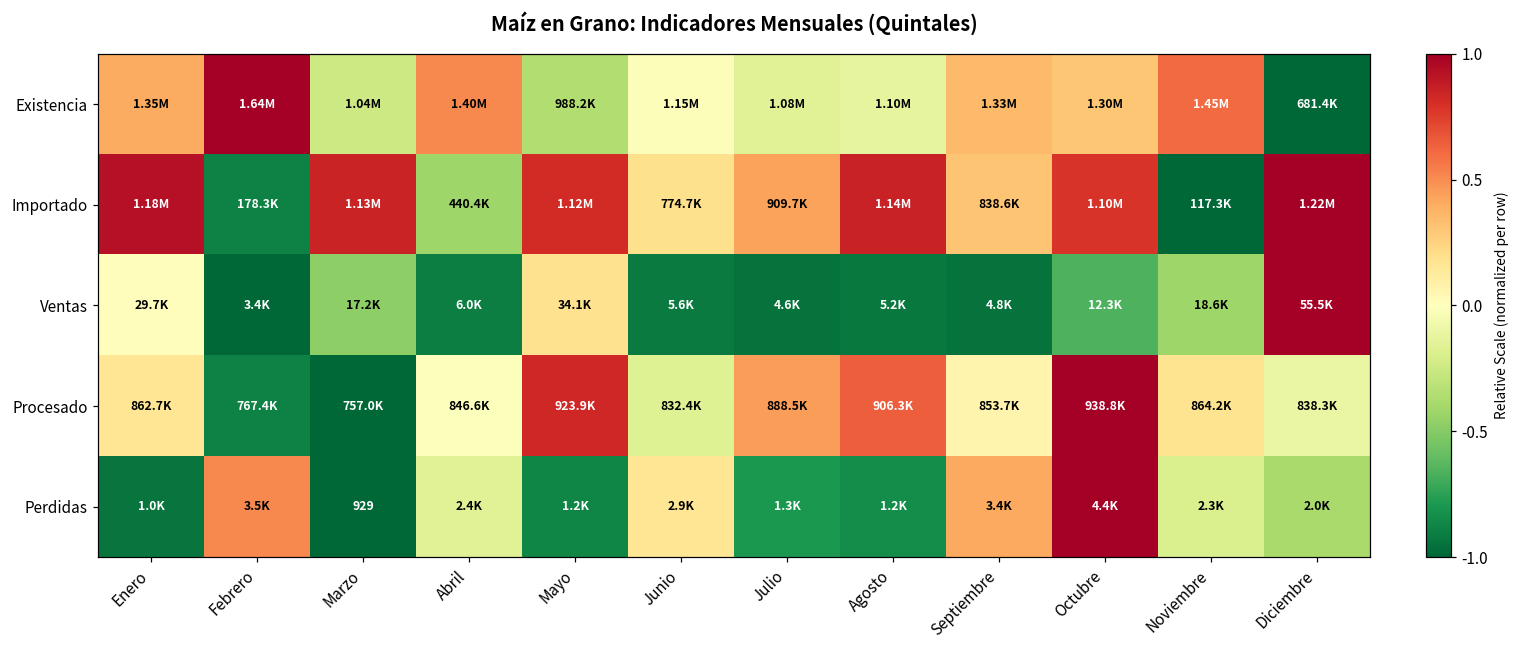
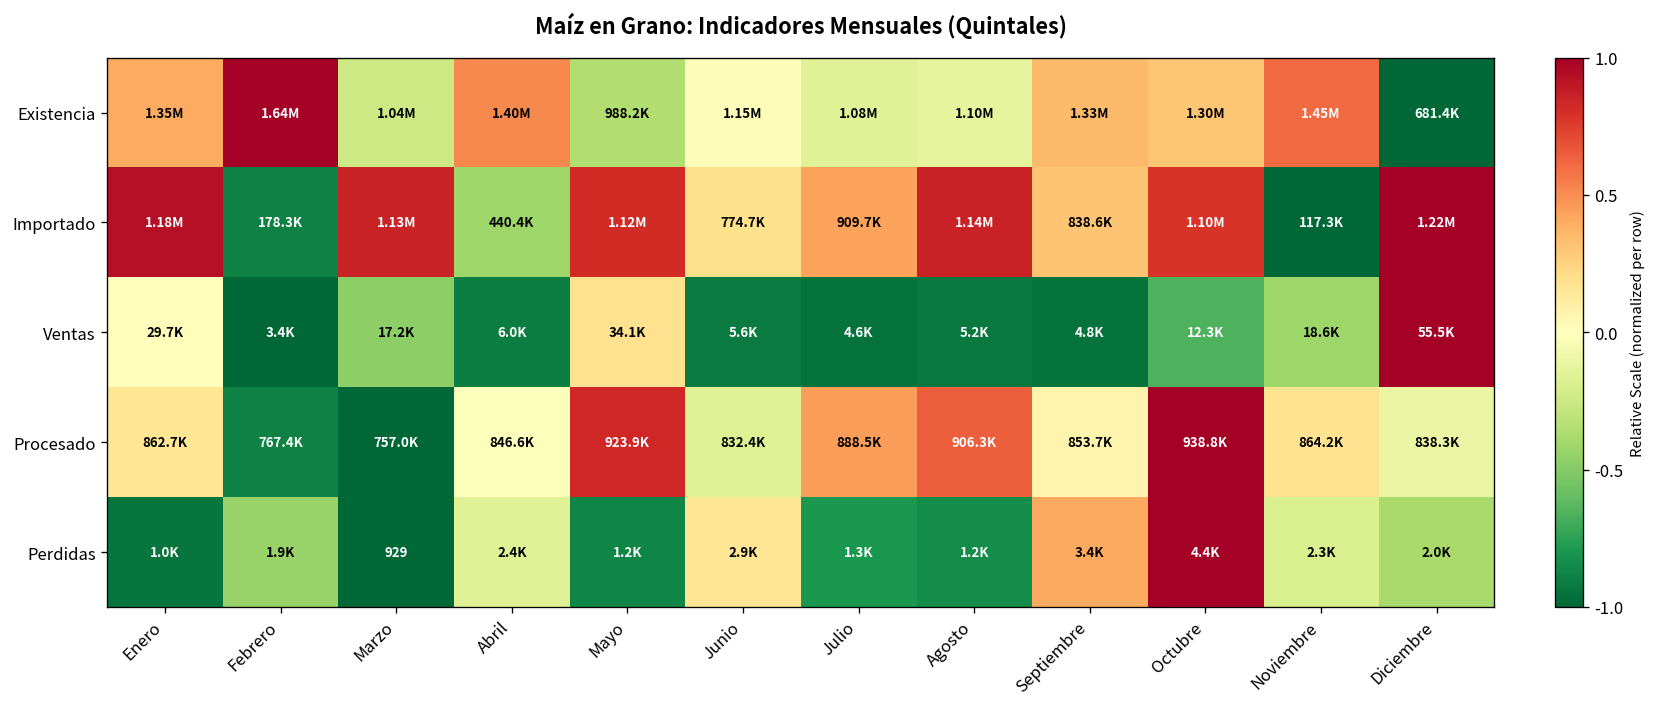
  {
    "Existencia": {
      "Enero": "1.35M",
      "Febrero": "1.64M",
      "Marzo": "1.04M",
      "Abril": "1.40M",
      "Mayo": "988.2K",
      "Junio": "1.15M",
      "Julio": "1.08M",
      "Agosto": "1.10M",
      "Septiembre": "1.33M",
      "Octubre": "1.30M",
      "Noviembre": "1.45M",
      "Diciembre": "681.4K"
    },
    "Importado": {
      "Enero": "1.18M",
      "Febrero": "178.3K",
      "Marzo": "1.13M",
      "Abril": "440.4K",
      "Mayo": "1.12M",
      "Junio": "774.7K",
      "Julio": "909.7K",
      "Agosto": "1.14M",
      "Septiembre": "838.6K",
      "Octubre": "1.10M",
      "Noviembre": "117.3K",
      "Diciembre": "1.22M"
    },
    "Ventas": {
      "Enero": "29.7K",
      "Febrero": "3.4K",
      "Marzo": "17.2K",
      "Abril": "6.0K",
      "Mayo": "34.1K",
      "Junio": "5.6K",
      "Julio": "4.6K",
      "Agosto": "5.2K",
      "Septiembre": "4.8K",
      "Octubre": "12.3K",
      "Noviembre": "18.6K",
      "Diciembre": "55.5K"
    },
    "Procesado": {
      "Enero": "862.7K",
      "Febrero": "767.4K",
      "Marzo": "757.0K",
      "Abril": "846.6K",
      "Mayo": "923.9K",
      "Junio": "832.4K",
      "Julio": "888.5K",
      "Agosto": "906.3K",
      "Septiembre": "853.7K",
      "Octubre": "938.8K",
      "Noviembre": "864.2K",
      "Diciembre": "838.3K"
    },
    "Perdidas": {
      "Enero": "1.0K",
-     "Febrero": "3.5K",
+     "Febrero": "1.9K",
      "Marzo": "929",
      "Abril": "2.4K",
      "Mayo": "1.2K",
      "Junio": "2.9K",
      "Julio": "1.3K",
      "Agosto": "1.2K",
      "Septiembre": "3.4K",
      "Octubre": "4.4K",
      "Noviembre": "2.3K",
      "Diciembre": "2.0K"
    }
  }
